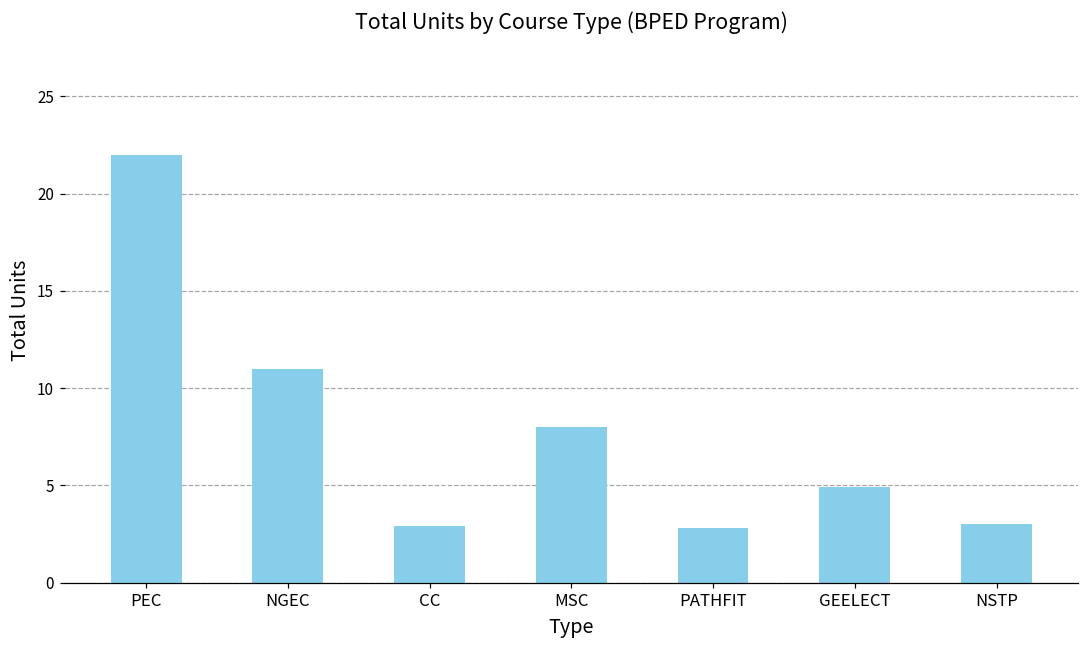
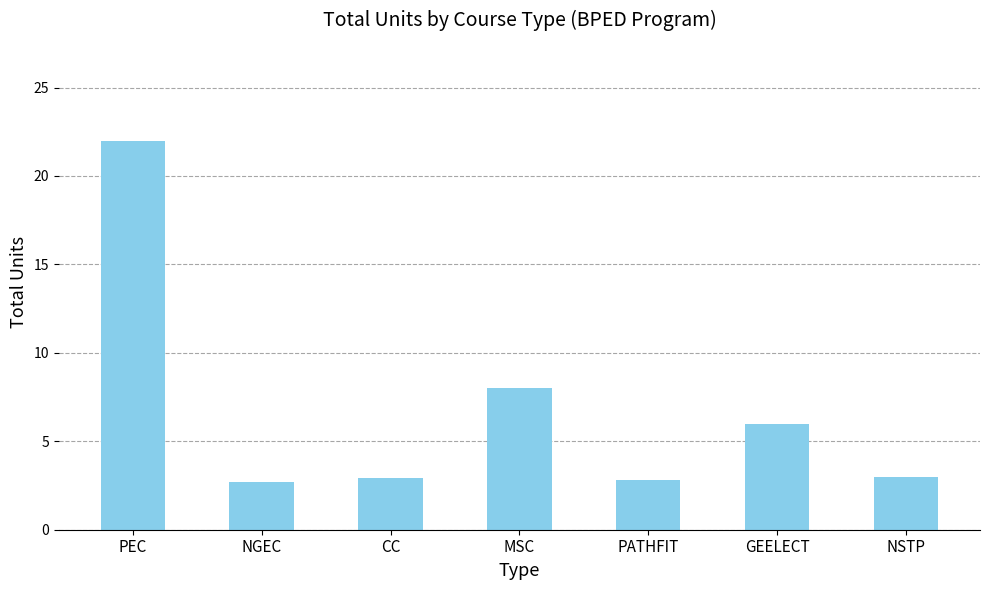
  {
    "PEC": 22.0,
-   "NGEC": 11.0,
+   "NGEC": 2.7,
    "CC": 2.9,
    "MSC": 8.0,
    "PATHFIT": 2.8,
-   "GEELECT": 4.9,
+   "GEELECT": 6.0,
    "NSTP": 3.0
  }
